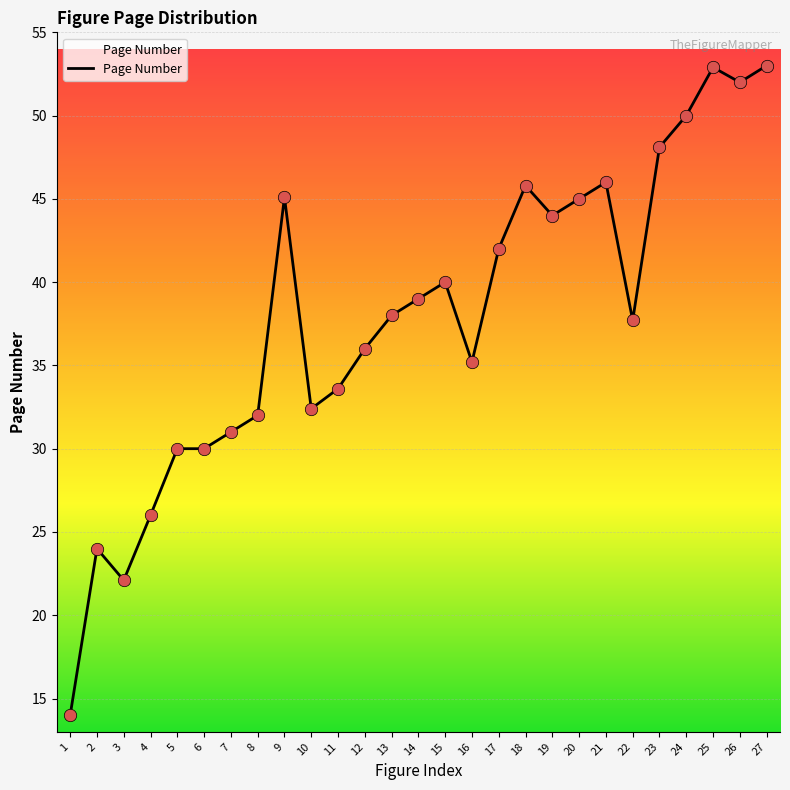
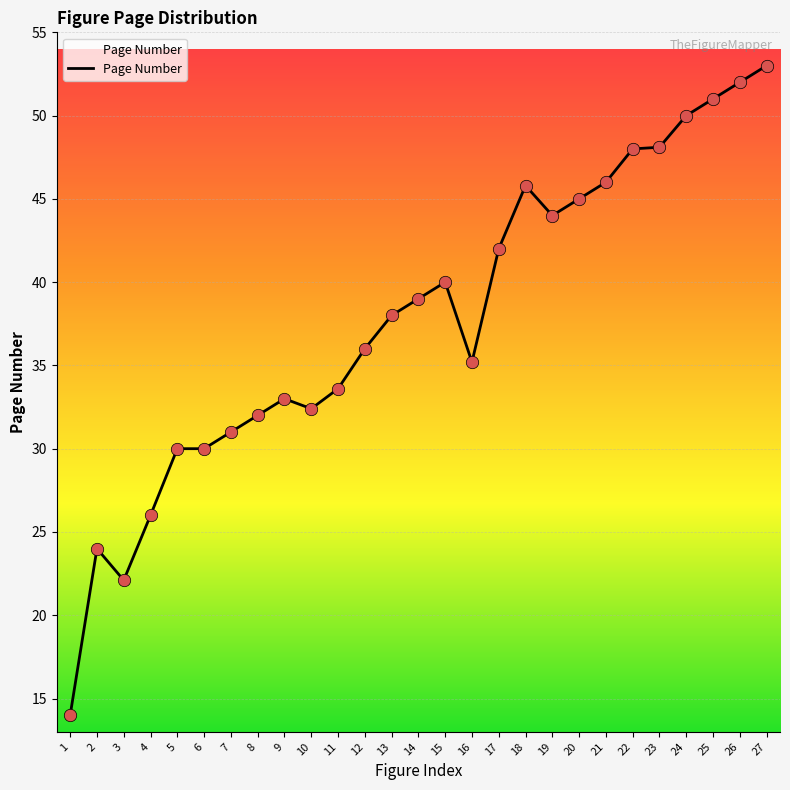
  {
    "1": 14.0,
    "2": 24.0,
    "3": 22.1,
    "4": 26.0,
    "5": 30.0,
    "6": 30.0,
    "7": 31.0,
    "8": 32.0,
-   "9": 45.1,
+   "9": 33.0,
    "10": 32.4,
    "11": 33.6,
    "12": 36.0,
    "13": 38.0,
    "14": 39.0,
    "15": 40.0,
    "16": 35.2,
    "17": 42.0,
    "18": 45.8,
    "19": 44.0,
    "20": 45.0,
    "21": 46.0,
-   "22": 37.7,
+   "22": 48.0,
    "23": 48.1,
    "24": 50.0,
-   "25": 52.9,
+   "25": 51.0,
    "26": 52.0,
    "27": 53.0
  }
